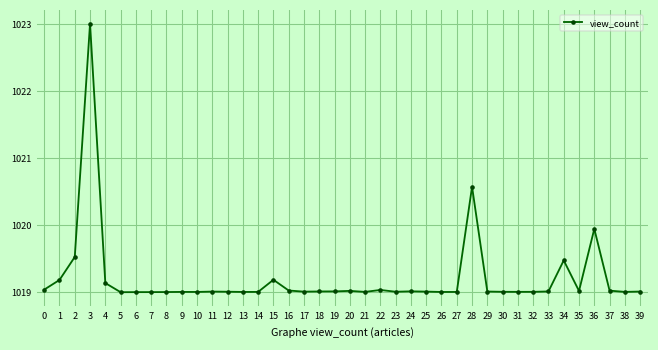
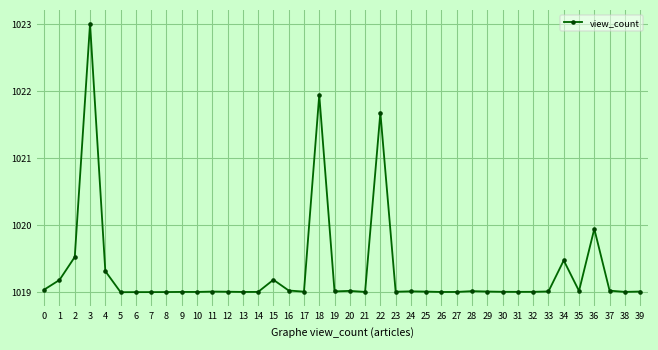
  {
    "0": 1019.0,
    "1": 1019.2,
    "2": 1019.5,
    "3": 1023.0,
-   "4": 1019.1,
+   "4": 1019.3,
    "5": 1019.0,
    "6": 1019.0,
    "7": 1019.0,
    "8": 1019.0,
    "9": 1019.0,
    "10": 1019.0,
    "11": 1019.0,
    "12": 1019.0,
    "13": 1019.0,
    "14": 1019.0,
    "15": 1019.2,
    "16": 1019.0,
    "17": 1019.0,
-   "18": 1019.0,
+   "18": 1021.9,
    "19": 1019.0,
    "20": 1019.0,
    "21": 1019.0,
-   "22": 1019.0,
+   "22": 1021.7,
    "23": 1019.0,
    "24": 1019.0,
    "25": 1019.0,
    "26": 1019.0,
    "27": 1019.0,
-   "28": 1020.6,
+   "28": 1019.0,
    "29": 1019.0,
    "30": 1019.0,
    "31": 1019.0,
    "32": 1019.0,
    "33": 1019.0,
    "34": 1019.5,
    "35": 1019.0,
    "36": 1019.9,
    "37": 1019.0,
    "38": 1019.0,
    "39": 1019.0
  }
